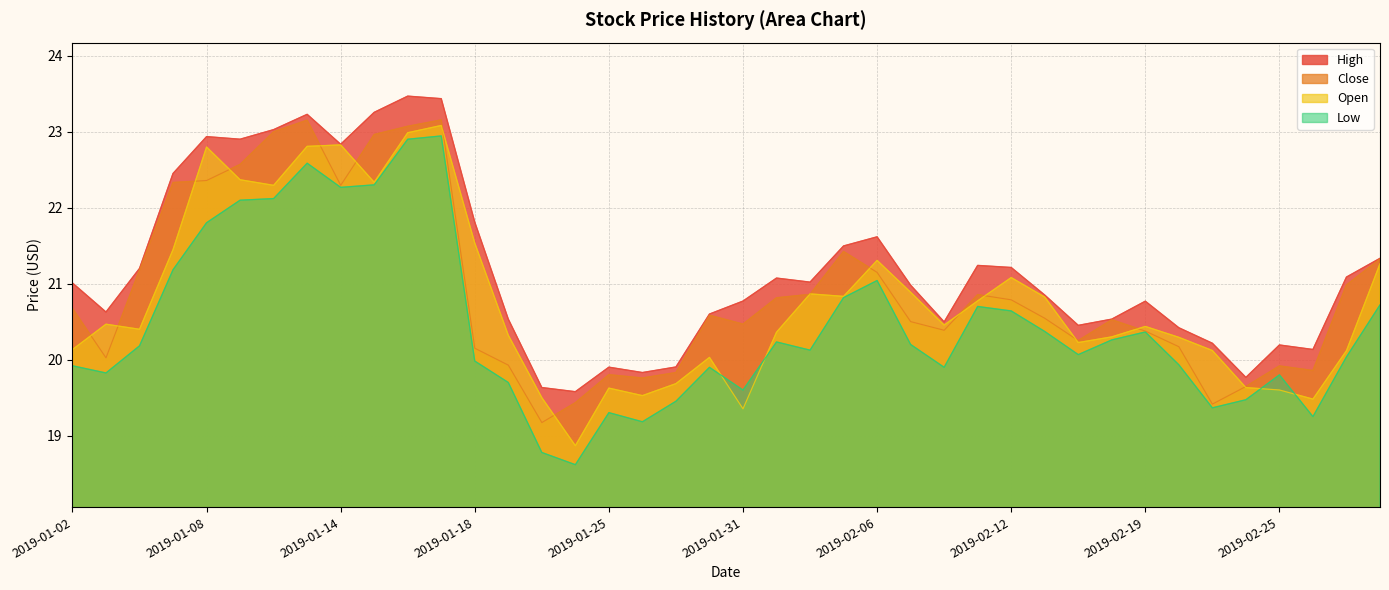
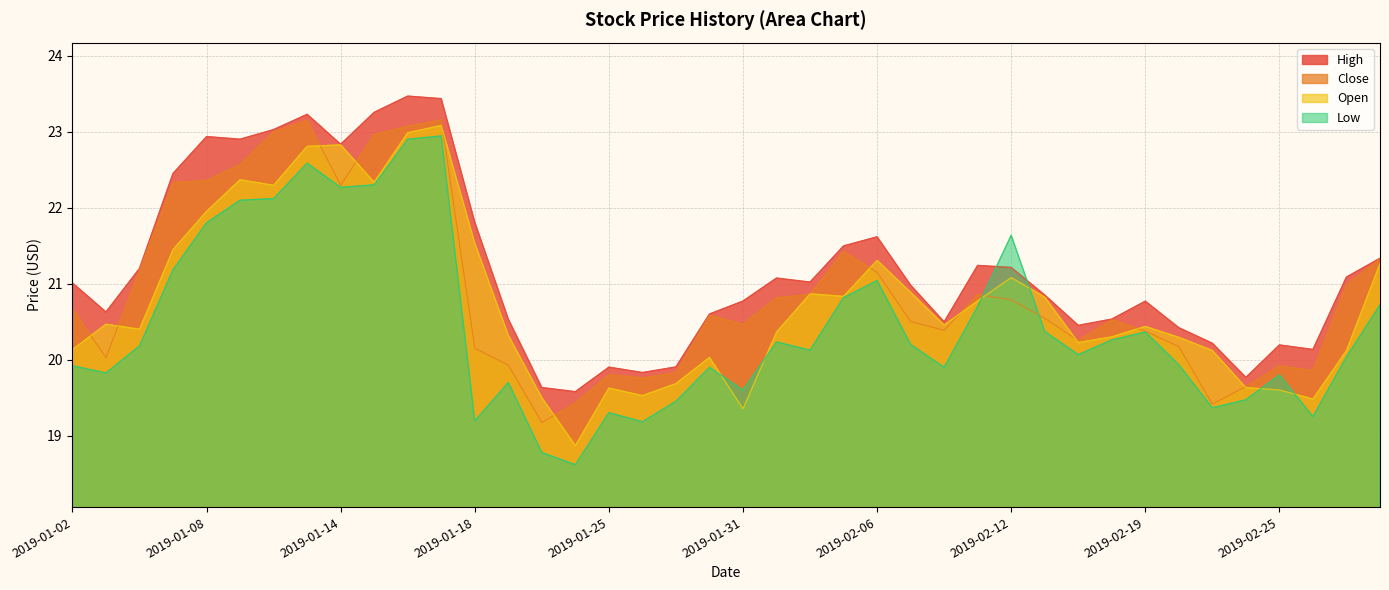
  {
    "Open": {
      "2019-01-02": 20.1,
-     "2019-01-08": 22.8,
+     "2019-01-08": 22.0,
      "2019-01-18": 21.5,
      "2019-01-25": 19.6,
      "2019-01-31": 19.4,
      "2019-02-06": 21.3,
      "2019-02-12": 21.1,
      "2019-02-19": 20.4,
      "2019-02-25": 19.6
    },
    "Low": {
      "2019-01-02": 19.9,
      "2019-01-08": 21.8,
-     "2019-01-18": 20.0,
+     "2019-01-18": 19.2,
      "2019-01-25": 19.3,
      "2019-01-31": 19.6,
      "2019-02-06": 21.0,
-     "2019-02-12": 20.6,
+     "2019-02-12": 21.6,
      "2019-02-25": 19.8
    }
  }
